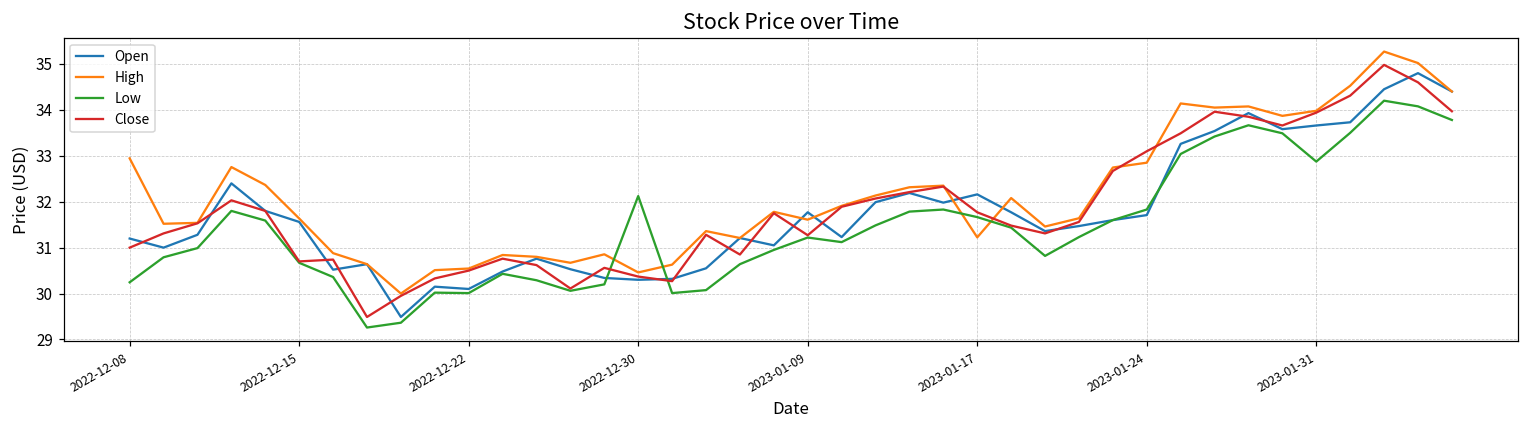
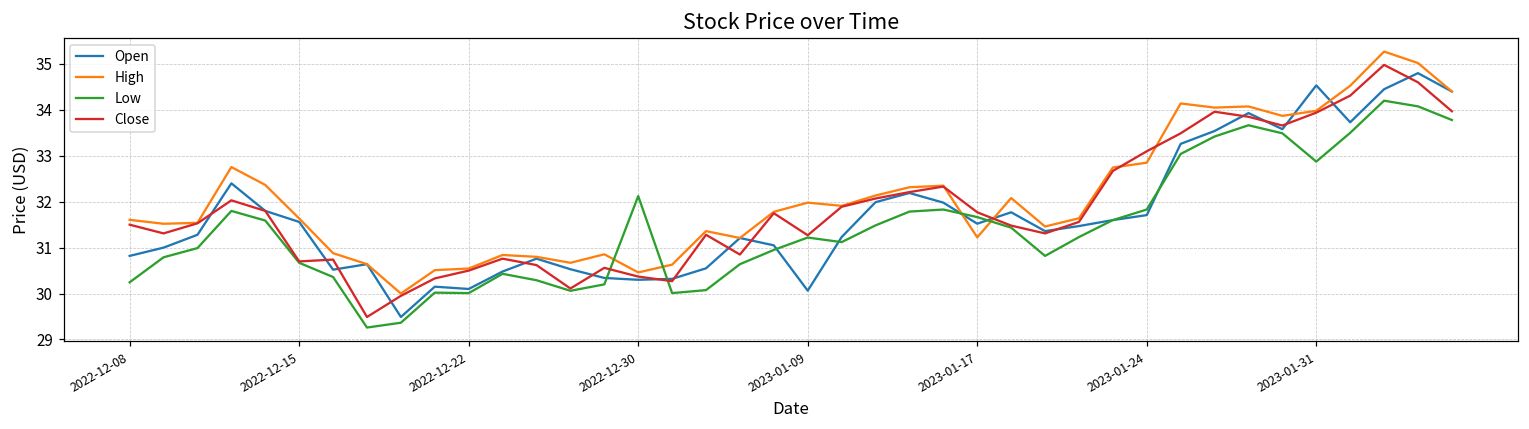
  {
    "Open": {
-     "2022-12-08": 31.2,
+     "2022-12-08": 30.8,
      "2022-12-15": 31.6,
      "2022-12-22": 30.1,
      "2022-12-30": 30.3,
-     "2023-01-09": 31.8,
-     "2023-01-17": 32.2,
+     "2023-01-09": 30.1,
+     "2023-01-17": 31.5,
      "2023-01-24": 31.7,
-     "2023-01-31": 33.7
+     "2023-01-31": 34.5
    },
    "High": {
-     "2022-12-08": 32.9,
+     "2022-12-08": 31.6,
      "2022-12-15": 31.6,
      "2022-12-30": 30.5,
-     "2023-01-09": 31.6,
+     "2023-01-09": 32.0,
      "2023-01-17": 31.2,
      "2023-01-24": 32.8
    },
    "Low": {
      "2022-12-08": 30.2,
      "2022-12-22": 30.0,
      "2022-12-30": 32.1,
      "2023-01-17": 31.7,
      "2023-01-24": 31.8,
      "2023-01-31": 32.9
    },
    "Close": {
-     "2022-12-08": 31.0,
+     "2022-12-08": 31.5,
      "2022-12-30": 30.4,
      "2023-01-17": 31.8,
      "2023-01-24": 33.1
    }
  }
